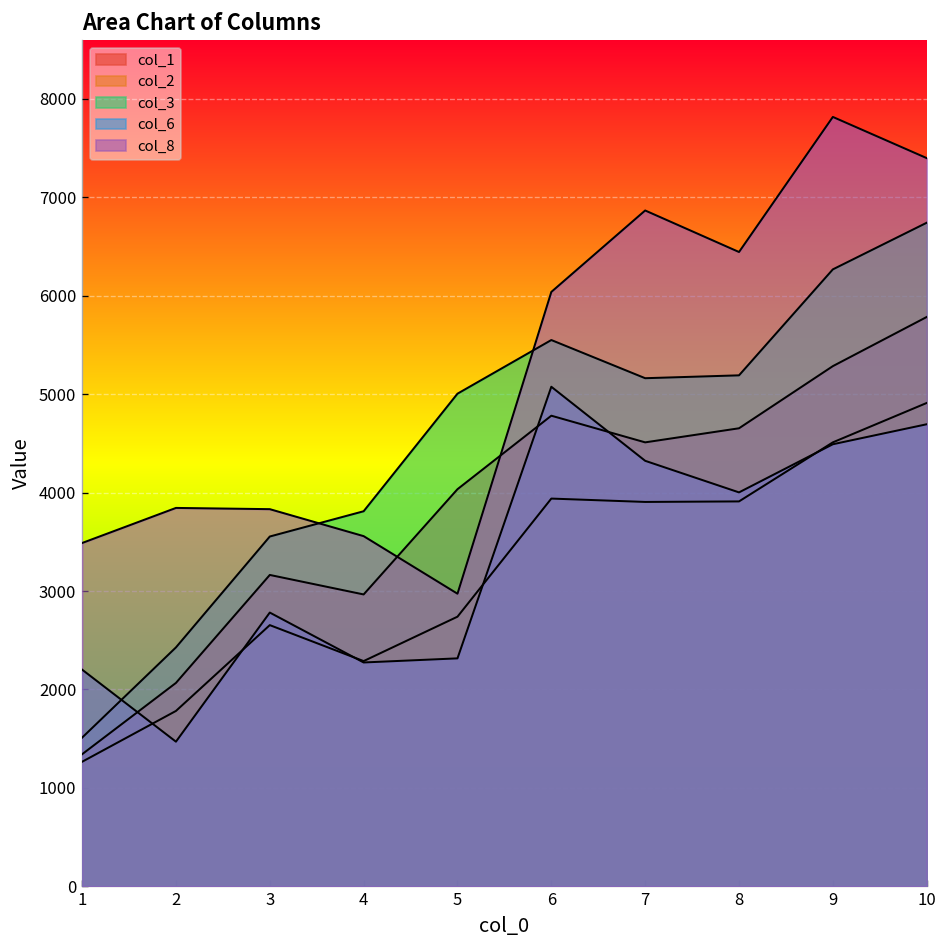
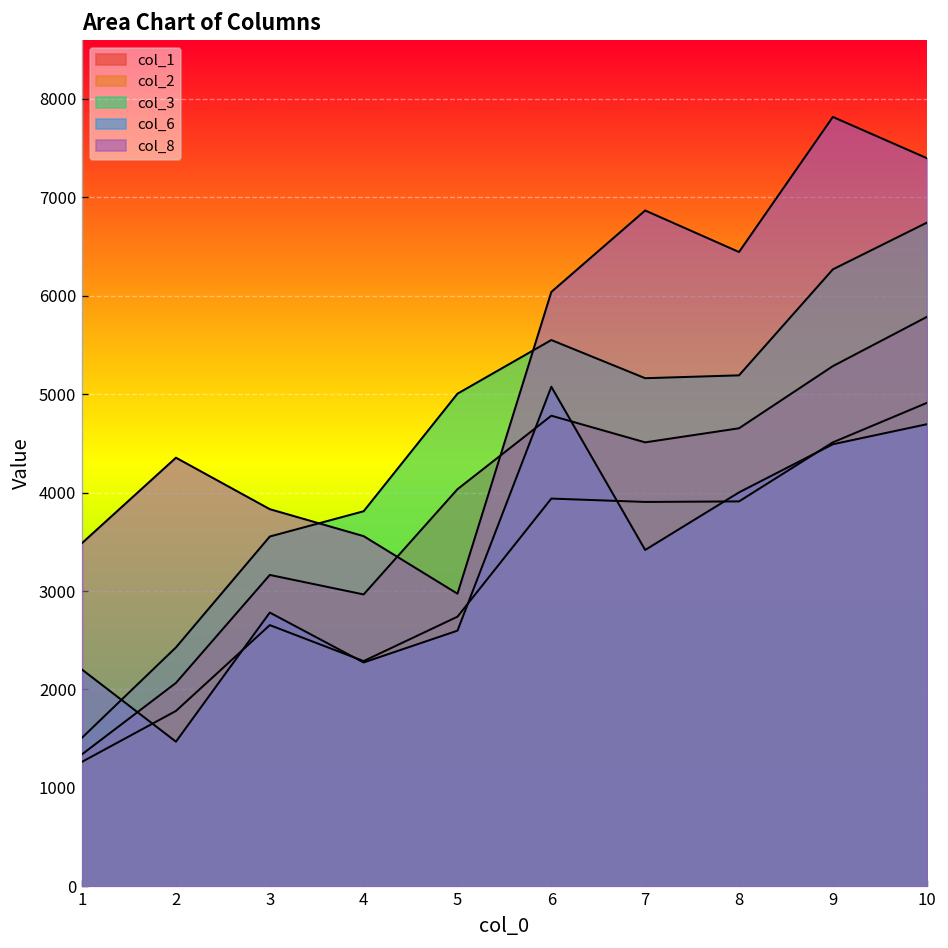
  {
    "col_3": {
      "1": 1500,
      "2": 2400,
      "3": 3600,
      "4": 3800,
      "5": 5000,
      "6": 5500,
      "7": 5200,
      "8": 5200,
      "9": 6300,
      "10": 6700
    },
    "col_6": {
      "1": 2200,
      "2": 1500,
      "3": 2800,
-     "5": 2300,
+     "5": 2600,
      "6": 5100,
-     "7": 4300,
+     "7": 3400,
      "8": 4000,
      "10": 4700
    },
    "col_8": {
      "1": 3500,
-     "2": 3800,
+     "2": 4400,
      "3": 3800,
      "4": 3600,
      "5": 3000,
      "6": 6000,
      "7": 6900,
      "8": 6400,
      "9": 7800,
      "10": 7400
    }
  }
